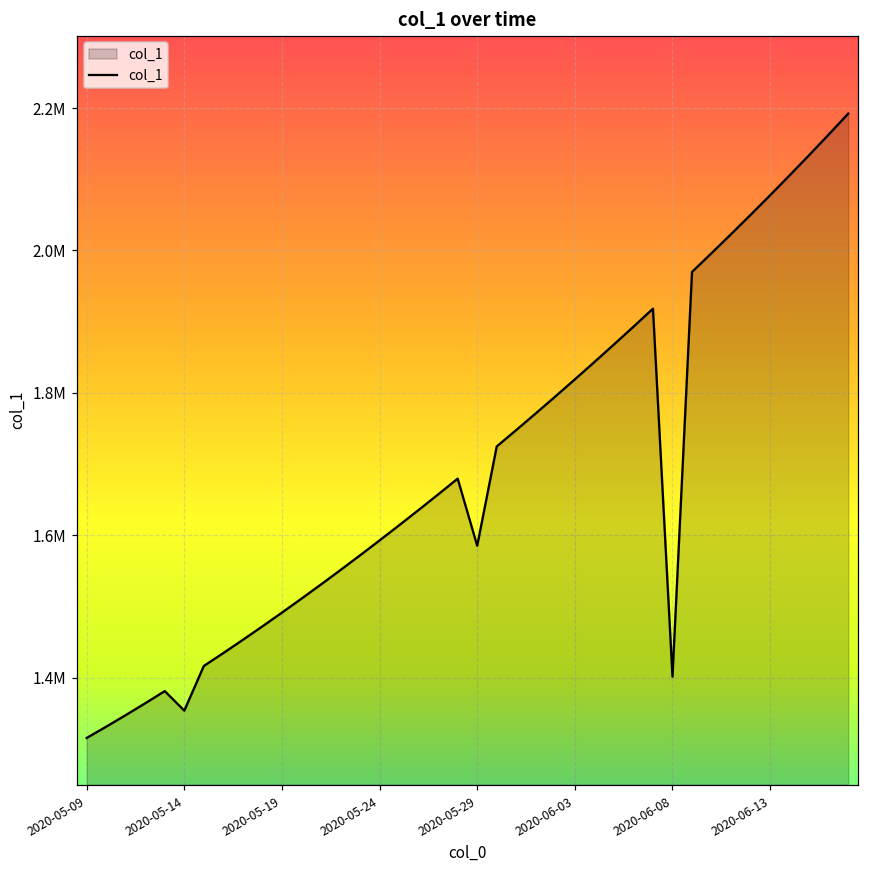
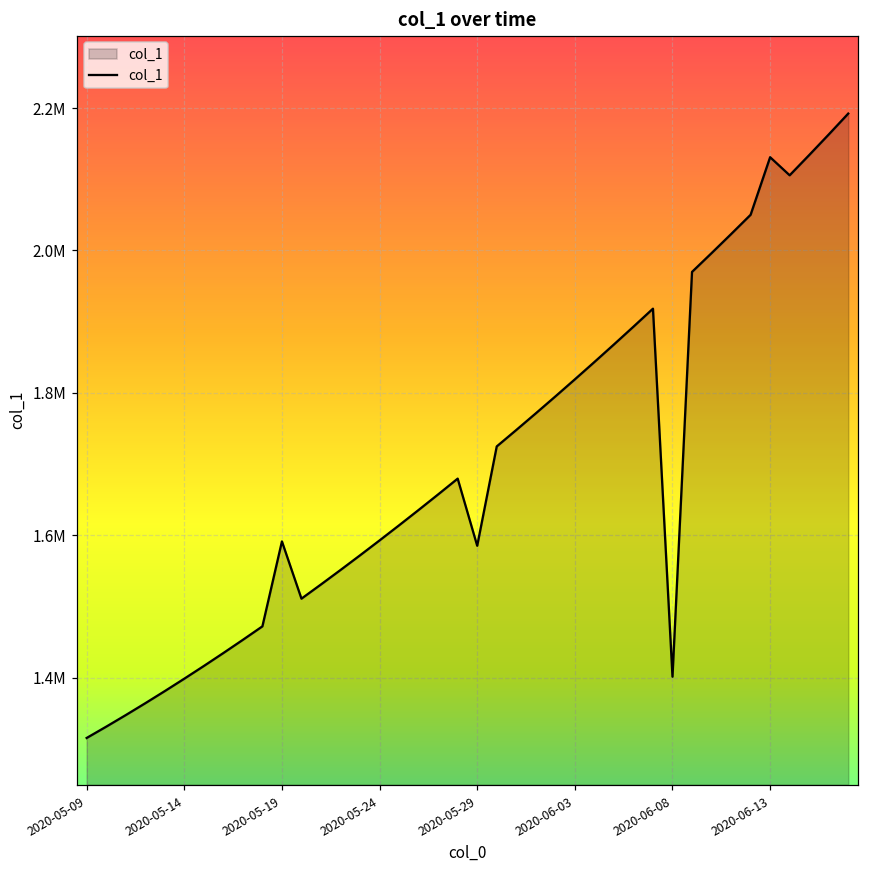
  {
    "2020-05-09": 1320000,
-   "2020-05-14": 1350000,
-   "2020-05-19": 1490000,
+   "2020-05-14": 1400000,
+   "2020-05-19": 1590000,
    "2020-05-24": 1590000,
    "2020-05-29": 1590000,
    "2020-06-03": 1820000,
    "2020-06-08": 1400000,
-   "2020-06-13": 2080000
+   "2020-06-13": 2130000
  }
